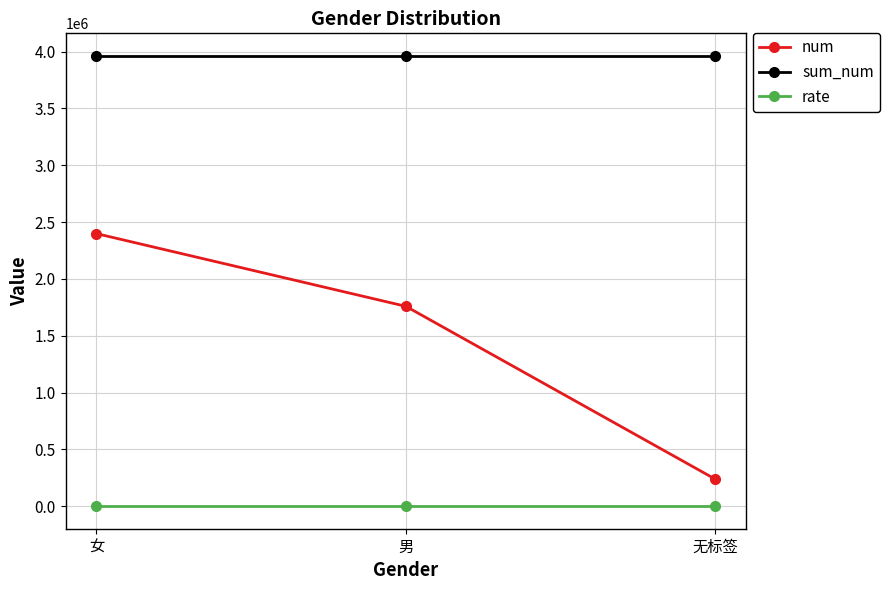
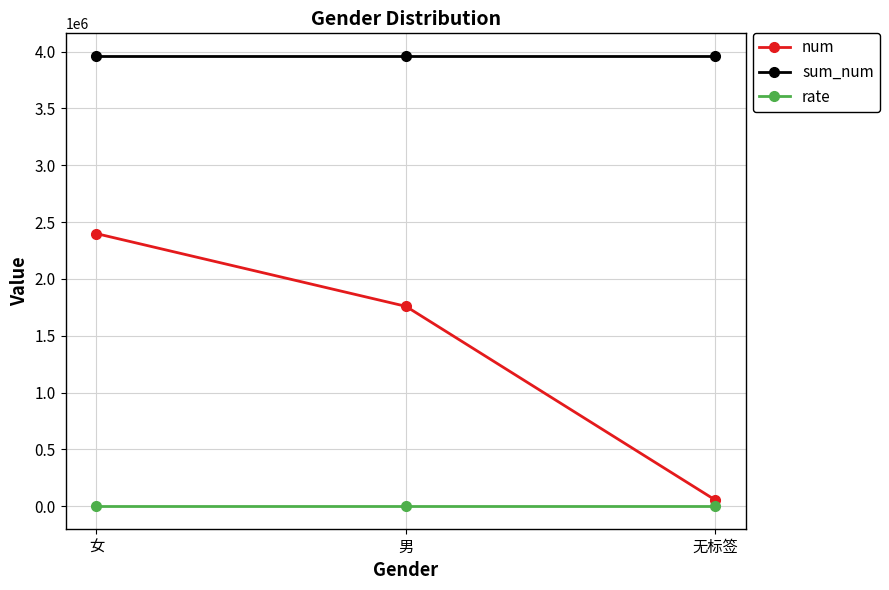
  {
    "num": {
      "女": 2400000,
      "男": 1760000,
-     "无标签": 240000
+     "无标签": 50000
    },
    "sum_num": {
      "女": 3960000,
      "男": 3960000,
      "无标签": 3960000
    },
    "rate": {
      "女": 0,
      "男": 0,
      "无标签": 0
    }
  }
